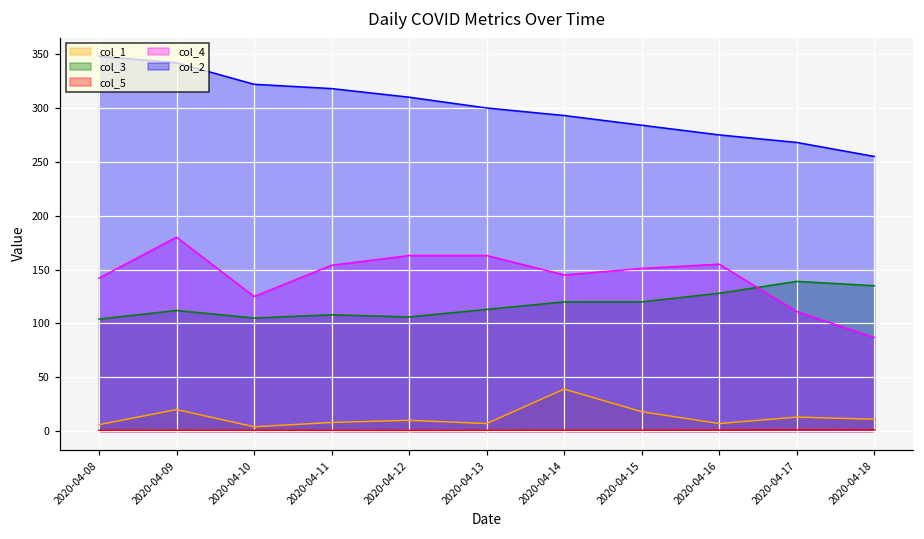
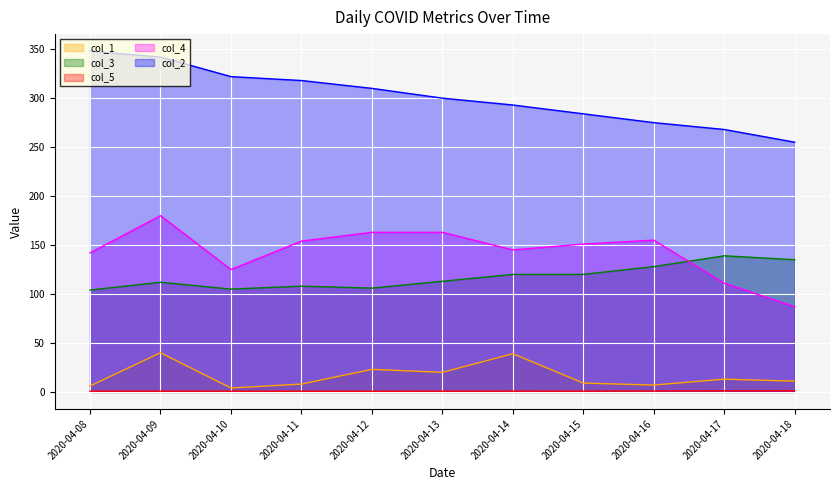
  {
    "col_1": {
      "2020-04-08": 10,
-     "2020-04-09": 20,
+     "2020-04-09": 40,
      "2020-04-10": 0,
      "2020-04-11": 10,
-     "2020-04-12": 10,
-     "2020-04-13": 10,
+     "2020-04-12": 20,
+     "2020-04-13": 20,
      "2020-04-14": 40,
-     "2020-04-15": 20,
+     "2020-04-15": 10,
      "2020-04-16": 10,
      "2020-04-17": 10,
      "2020-04-18": 10
    },
    "col_3": {
      "2020-04-08": 100,
      "2020-04-09": 110,
      "2020-04-10": 110,
      "2020-04-11": 110,
      "2020-04-12": 110,
      "2020-04-13": 110,
      "2020-04-14": 120,
      "2020-04-15": 120,
      "2020-04-16": 130,
      "2020-04-17": 140,
      "2020-04-18": 140
    },
    "col_5": {
      "2020-04-08": 0,
      "2020-04-09": 0,
      "2020-04-10": 0,
      "2020-04-11": 0,
      "2020-04-12": 0,
      "2020-04-13": 0,
      "2020-04-14": 0,
      "2020-04-15": 0,
      "2020-04-16": 0,
      "2020-04-17": 0,
      "2020-04-18": 0
    },
    "col_4": {
      "2020-04-08": 140,
      "2020-04-09": 180,
      "2020-04-10": 130,
      "2020-04-11": 150,
      "2020-04-12": 160,
      "2020-04-13": 160,
      "2020-04-14": 150,
      "2020-04-15": 150,
      "2020-04-16": 160,
      "2020-04-17": 110,
      "2020-04-18": 90
    },
    "col_2": {
      "2020-04-10": 320,
      "2020-04-11": 320,
      "2020-04-12": 310,
      "2020-04-13": 300,
      "2020-04-14": 290,
      "2020-04-15": 280,
      "2020-04-16": 280,
      "2020-04-17": 270,
      "2020-04-18": 260
    }
  }
